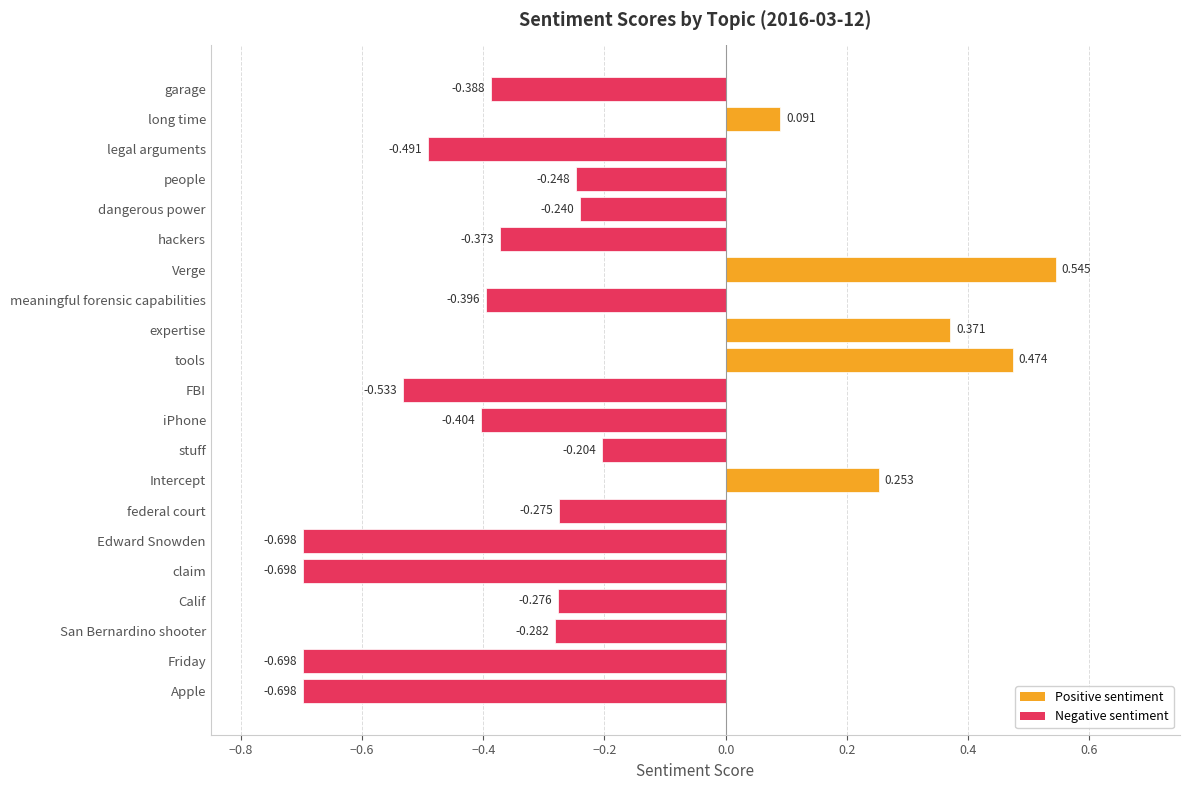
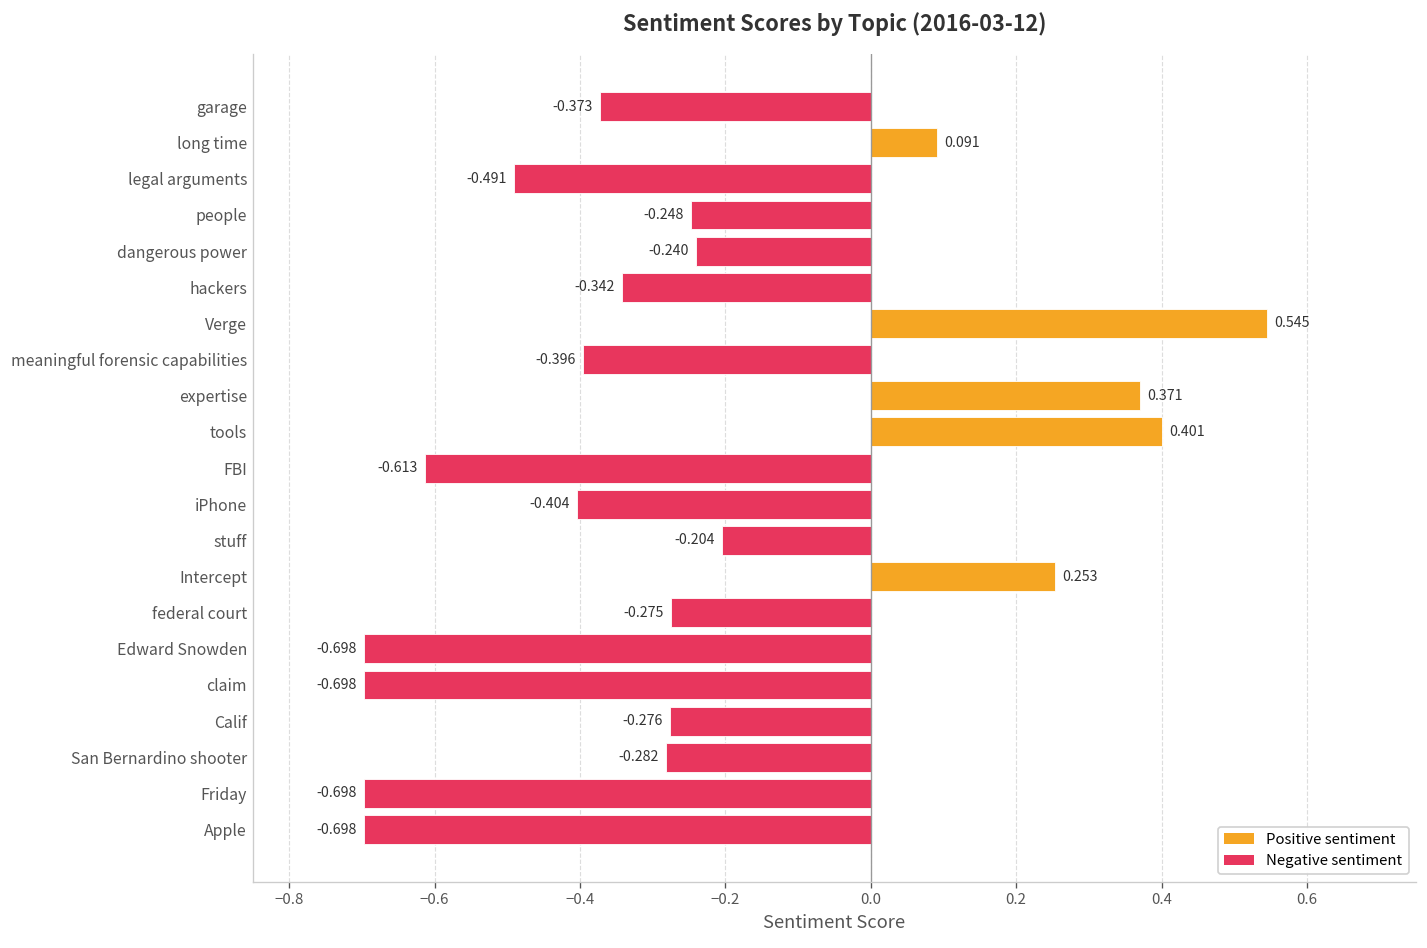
  {
-   "garage": -0.388,
+   "garage": -0.373,
    "long time": 0.091,
    "legal arguments": -0.491,
    "people": -0.248,
    "dangerous power": -0.240,
-   "hackers": -0.373,
+   "hackers": -0.342,
    "Verge": 0.545,
    "meaningful forensic capabilities": -0.396,
    "expertise": 0.371,
-   "tools": 0.474,
-   "FBI": -0.533,
+   "tools": 0.401,
+   "FBI": -0.613,
    "iPhone": -0.404,
    "stuff": -0.204,
    "Intercept": 0.253,
    "federal court": -0.275,
    "Edward Snowden": -0.698,
    "claim": -0.698,
    "Calif": -0.276,
    "San Bernardino shooter": -0.282,
    "Friday": -0.698,
    "Apple": -0.698
  }
